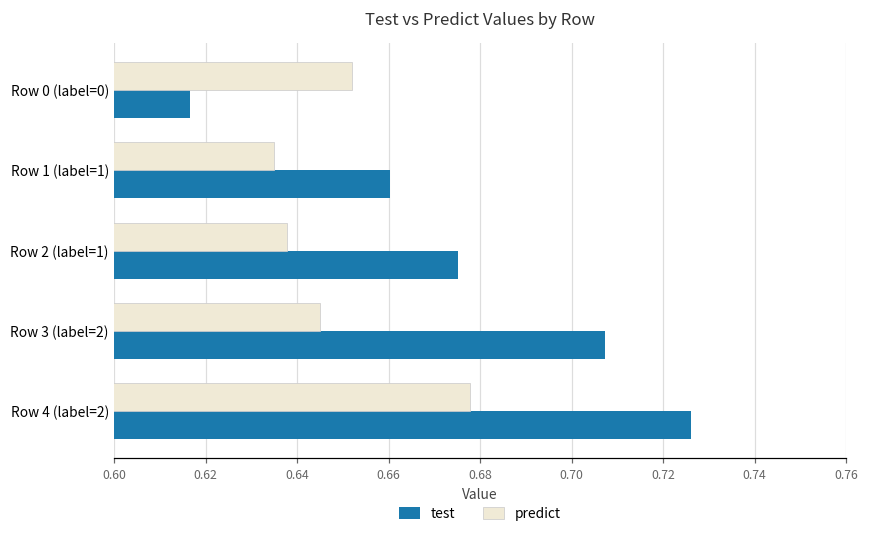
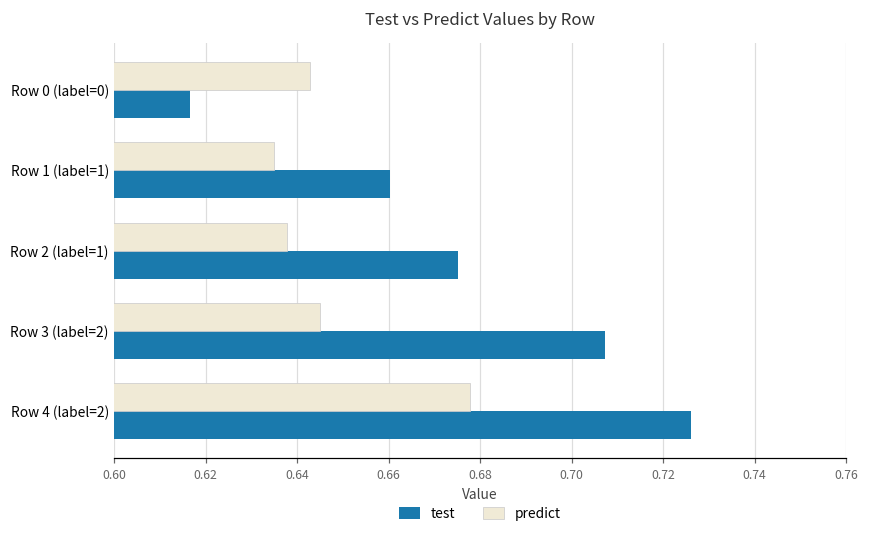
  {
    "test": {
      "Row 0 (label=0)": 0.617,
      "Row 1 (label=1)": 0.660,
      "Row 2 (label=1)": 0.675,
      "Row 3 (label=2)": 0.707,
      "Row 4 (label=2)": 0.726
    },
    "predict": {
-     "Row 0 (label=0)": 0.652,
+     "Row 0 (label=0)": 0.643,
      "Row 1 (label=1)": 0.635,
      "Row 2 (label=1)": 0.638,
      "Row 3 (label=2)": 0.645,
      "Row 4 (label=2)": 0.678
    }
  }
